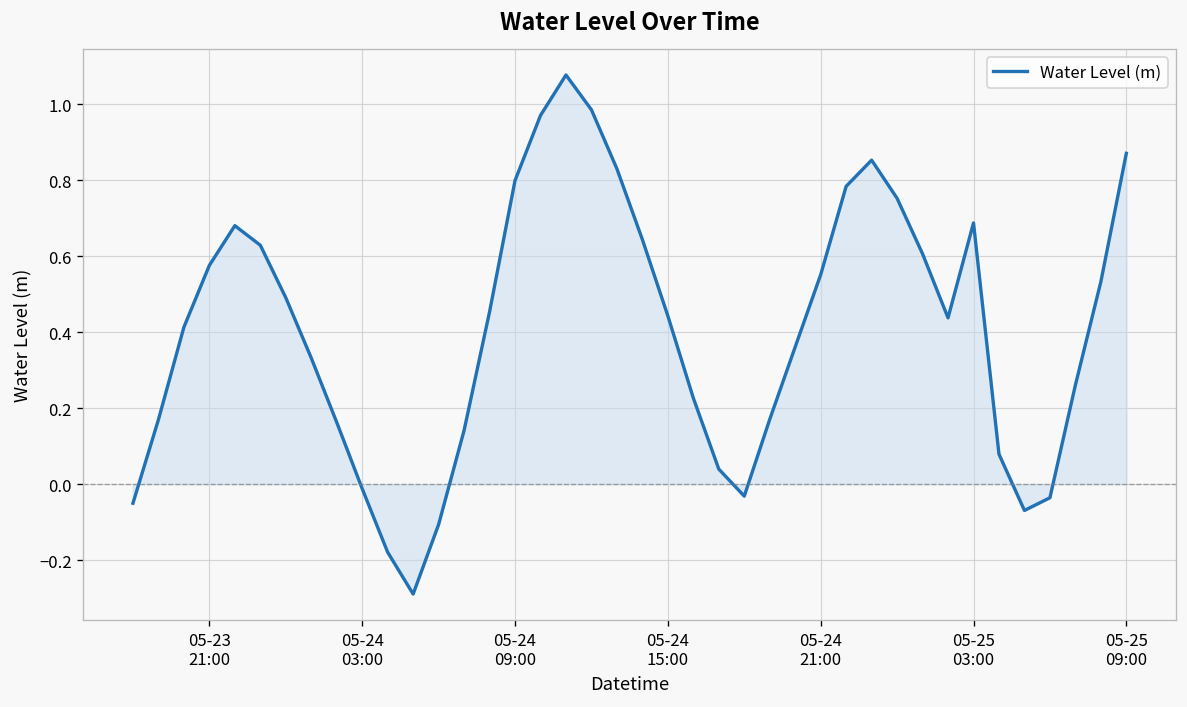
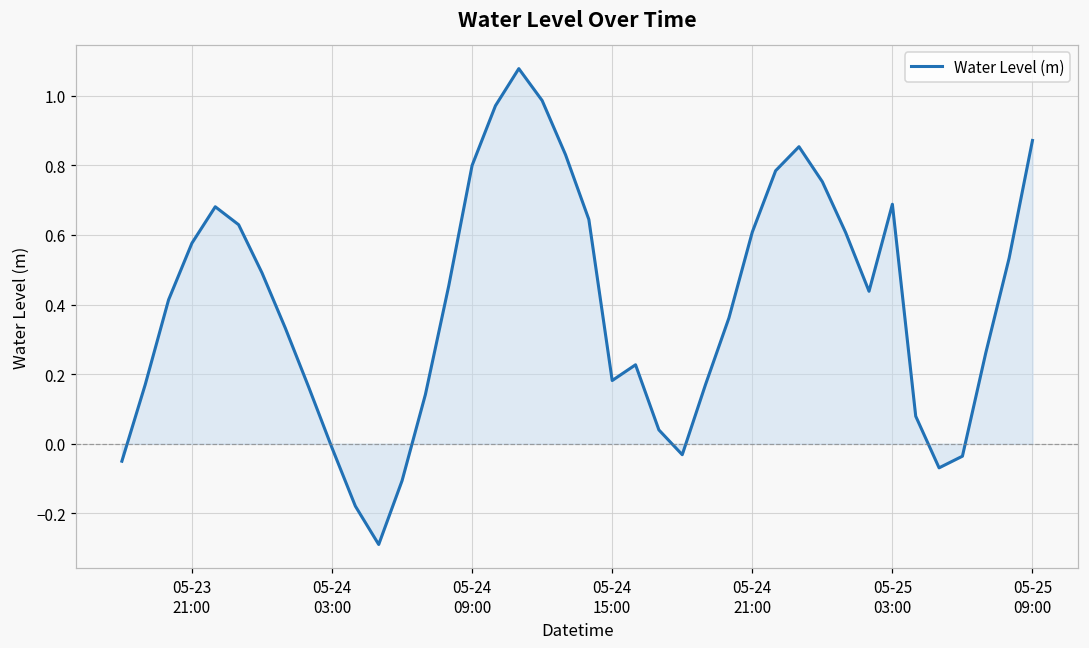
  {
    "Water Level (m)": {
      "05-24 03:00": -0.01,
-     "05-24 15:00": 0.44,
-     "05-24 21:00": 0.55
+     "05-24 15:00": 0.18,
+     "05-24 21:00": 0.61
    }
  }
